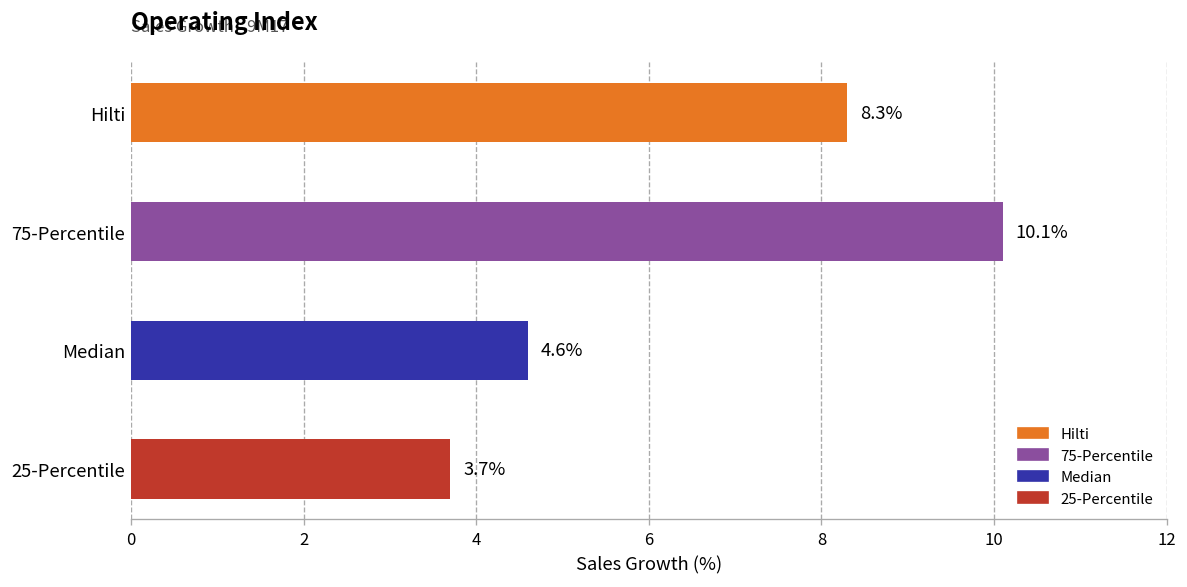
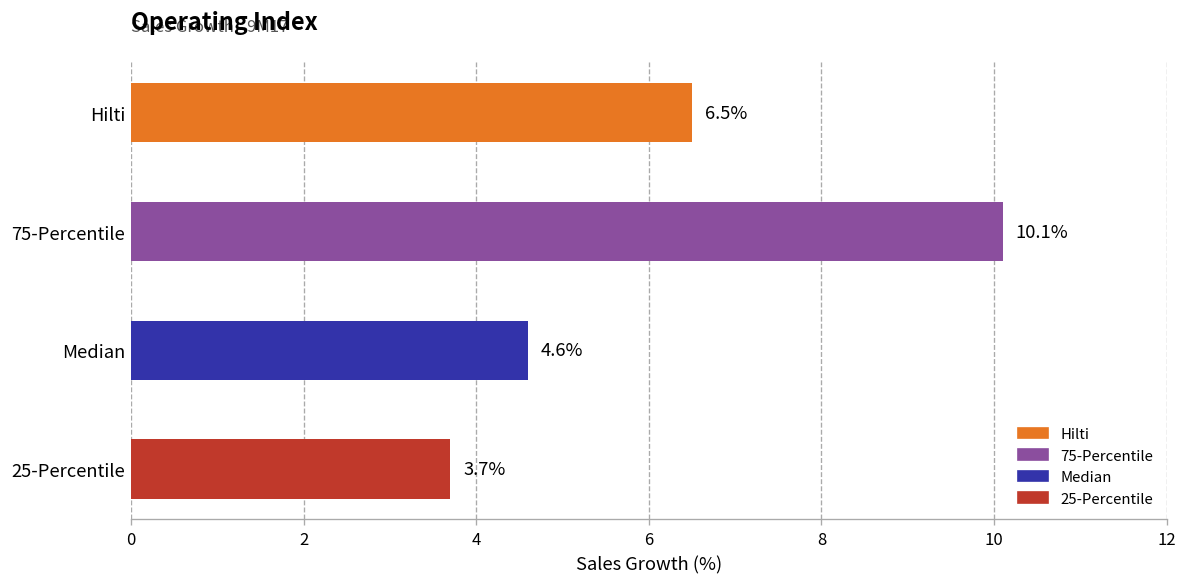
  {
-   "Hilti": "8.3%",
+   "Hilti": "6.5%",
    "75-Percentile": "10.1%",
    "Median": "4.6%",
    "25-Percentile": "3.7%"
  }
